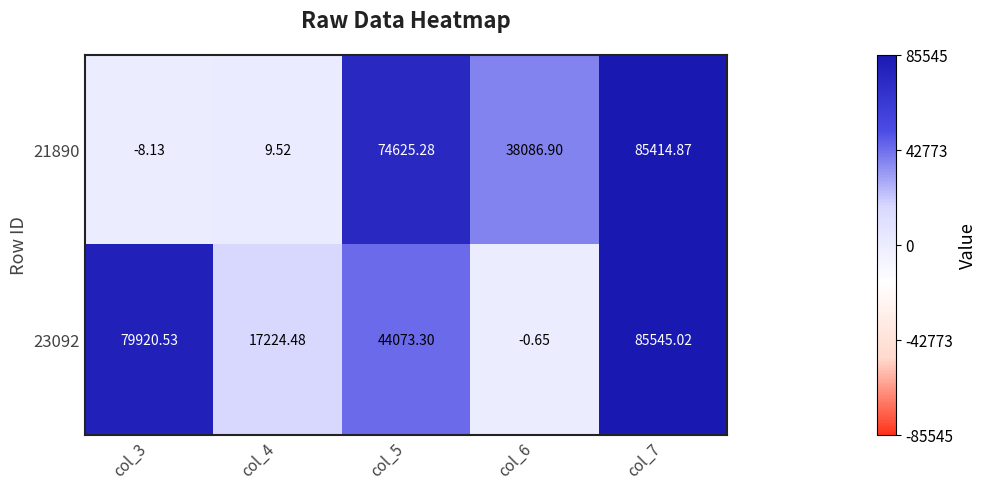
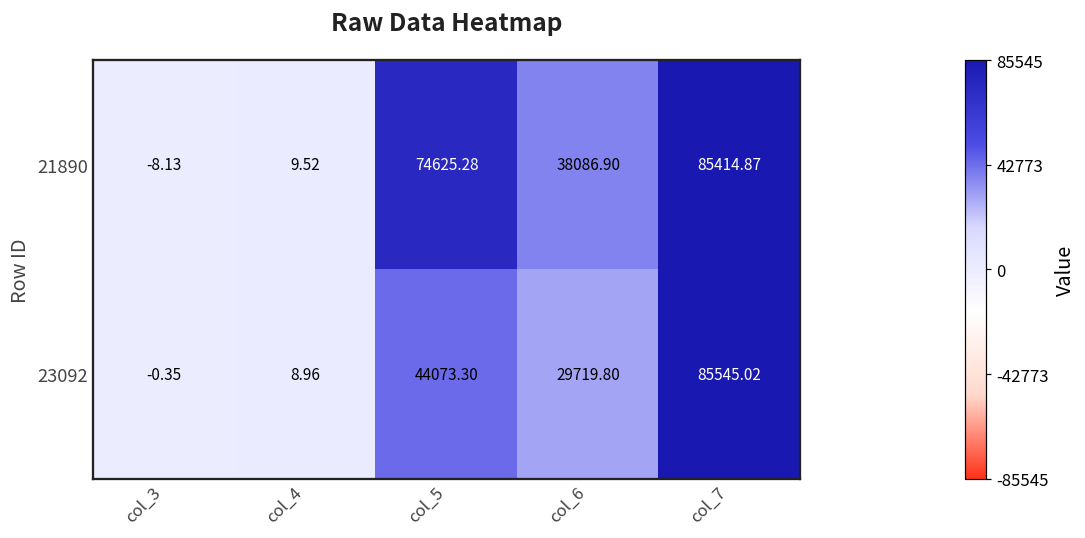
  {
    "21890": {
      "col_3": -8.13,
      "col_4": 9.52,
      "col_5": 74625.28,
      "col_6": 38086.90,
      "col_7": 85414.87
    },
    "23092": {
-     "col_3": 79920.53,
-     "col_4": 17224.48,
+     "col_3": -0.35,
+     "col_4": 8.96,
      "col_5": 44073.30,
-     "col_6": -0.65,
+     "col_6": 29719.80,
      "col_7": 85545.02
    }
  }
